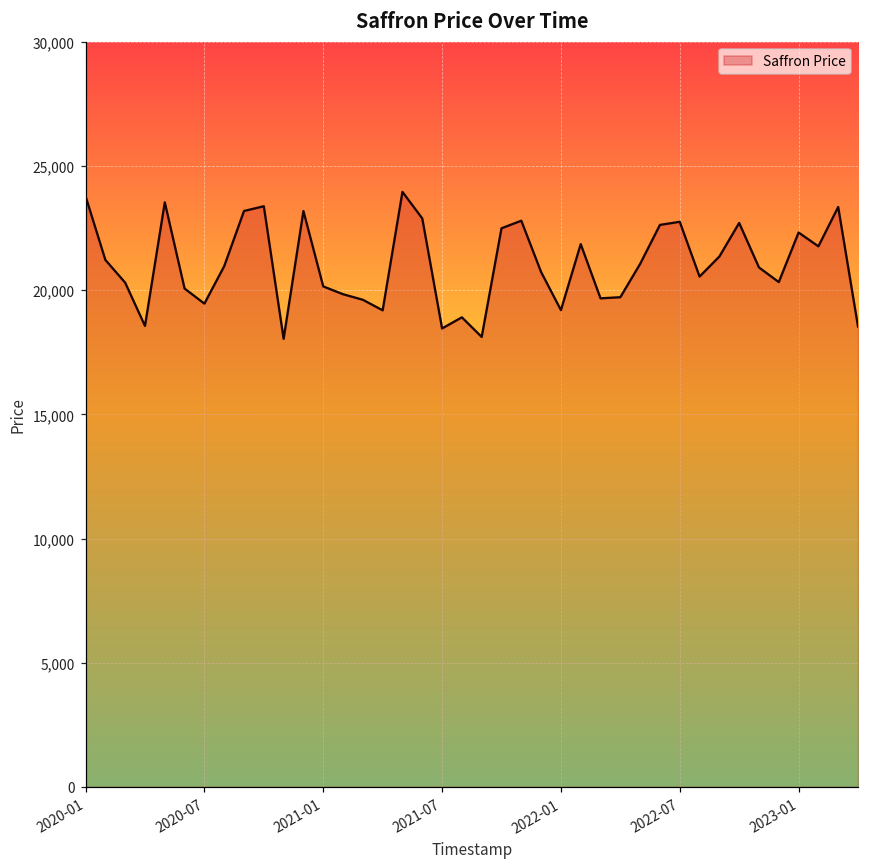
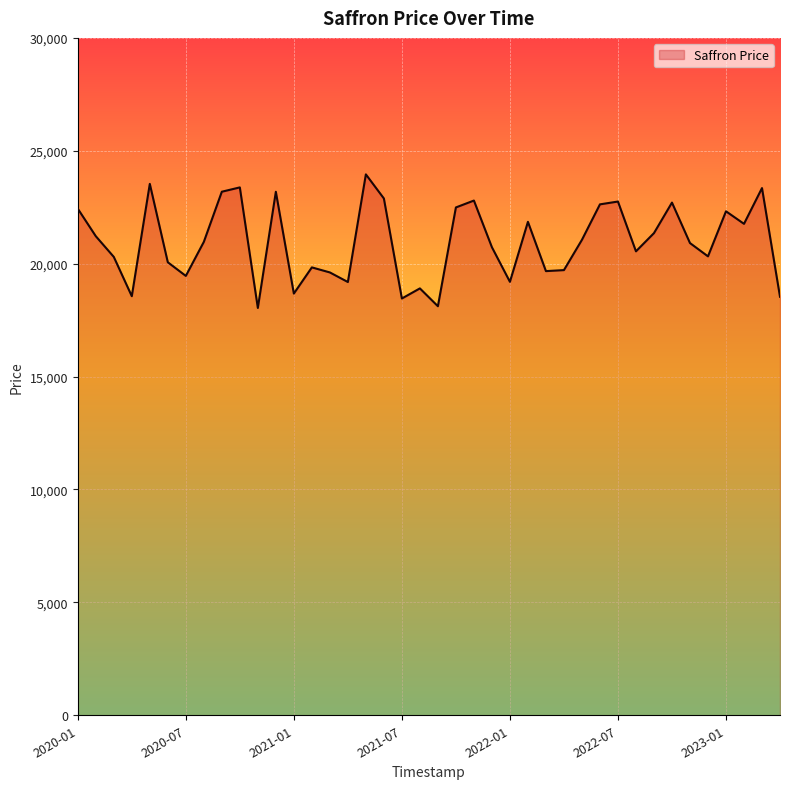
  {
-   "2020-01": "23,800",
+   "2020-01": "22,400",
    "2020-07": "19,500",
-   "2021-01": "20,200",
+   "2021-01": "18,700",
    "2021-07": "18,500",
    "2022-01": "19,200",
    "2022-07": "22,800",
    "2023-01": "22,300"
  }
